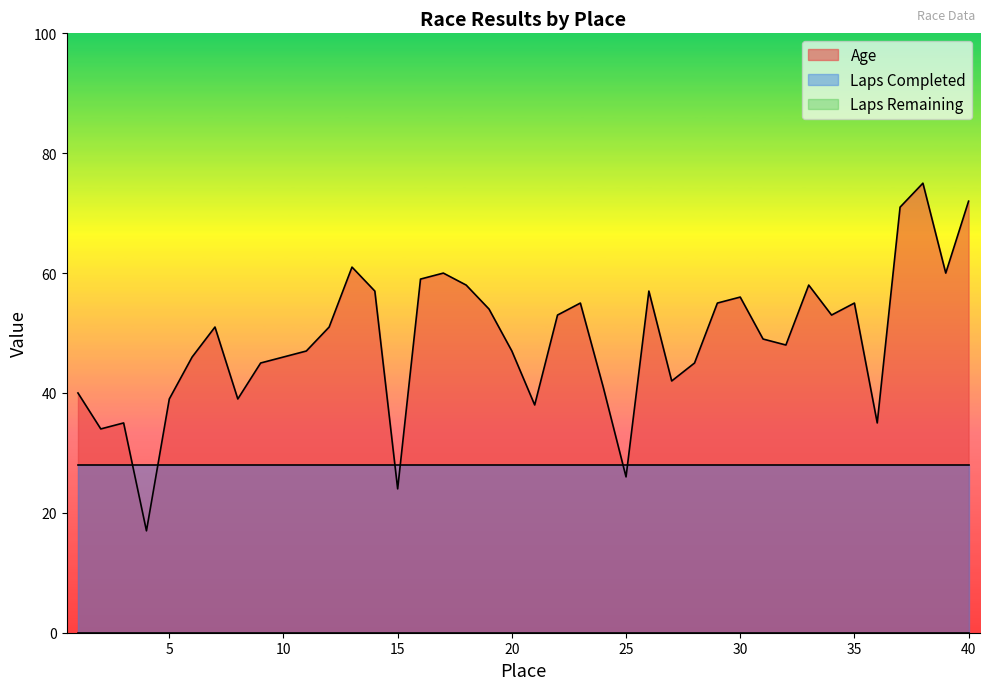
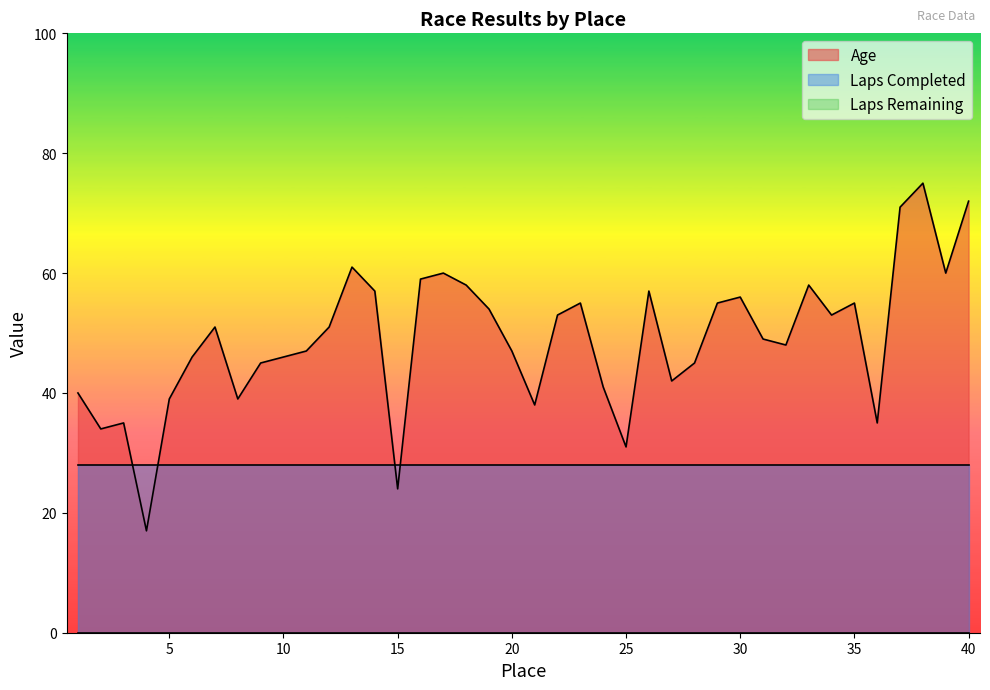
  {
    "Age": {
      "5": 39,
      "10": 46,
      "15": 24,
      "20": 47,
-     "25": 26,
+     "25": 31,
      "30": 56,
      "35": 55,
      "40": 72
    },
    "Laps Completed": {
      "5": 28,
      "10": 28,
      "15": 28,
      "20": 28,
      "25": 28,
      "30": 28,
      "35": 28,
      "40": 28
    },
    "Laps Remaining": {
      "5": 0,
      "10": 0,
      "15": 0,
      "20": 0,
      "25": 0,
      "30": 0,
      "35": 0,
      "40": 0
    }
  }
